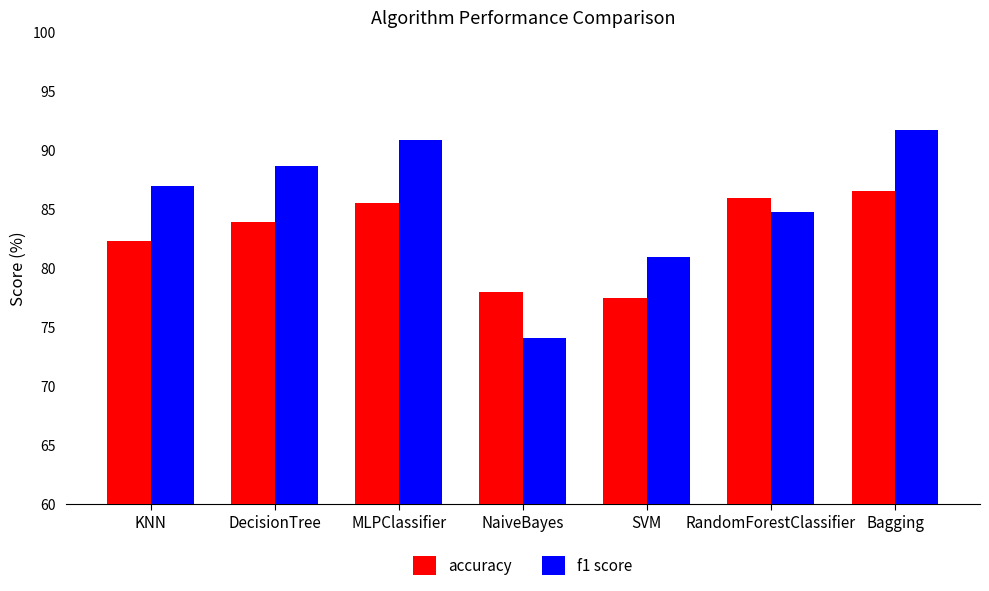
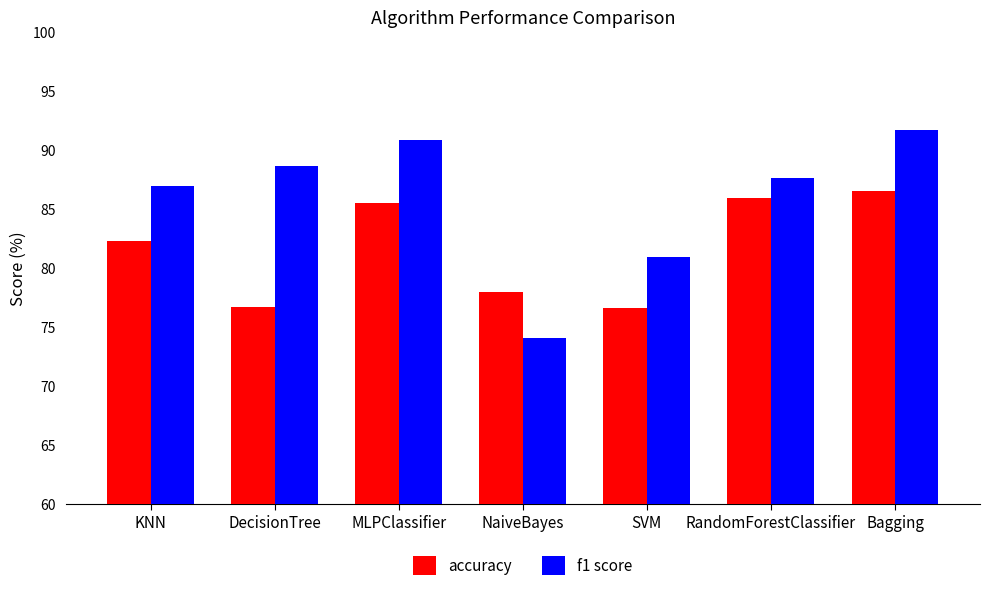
  {
    "accuracy": {
      "KNN": 82.3,
-     "DecisionTree": 83.9,
+     "DecisionTree": 76.6,
      "MLPClassifier": 85.5,
      "NaiveBayes": 77.9,
-     "SVM": 77.4,
+     "SVM": 76.6,
      "RandomForestClassifier": 85.9,
      "Bagging": 86.5
    },
    "f1 score": {
      "KNN": 86.9,
      "DecisionTree": 88.6,
      "MLPClassifier": 90.8,
      "NaiveBayes": 74.0,
      "SVM": 80.9,
-     "RandomForestClassifier": 84.7,
+     "RandomForestClassifier": 87.6,
      "Bagging": 91.7
    }
  }
